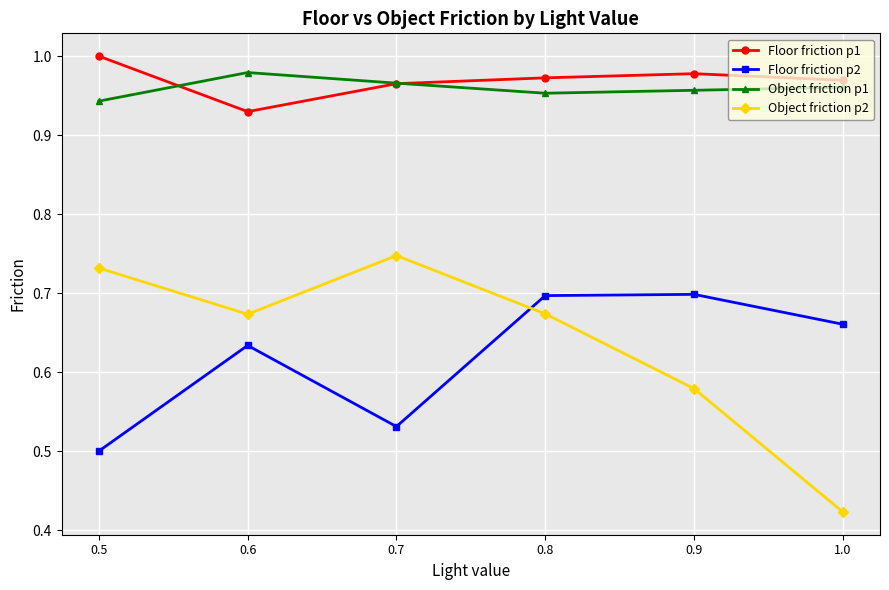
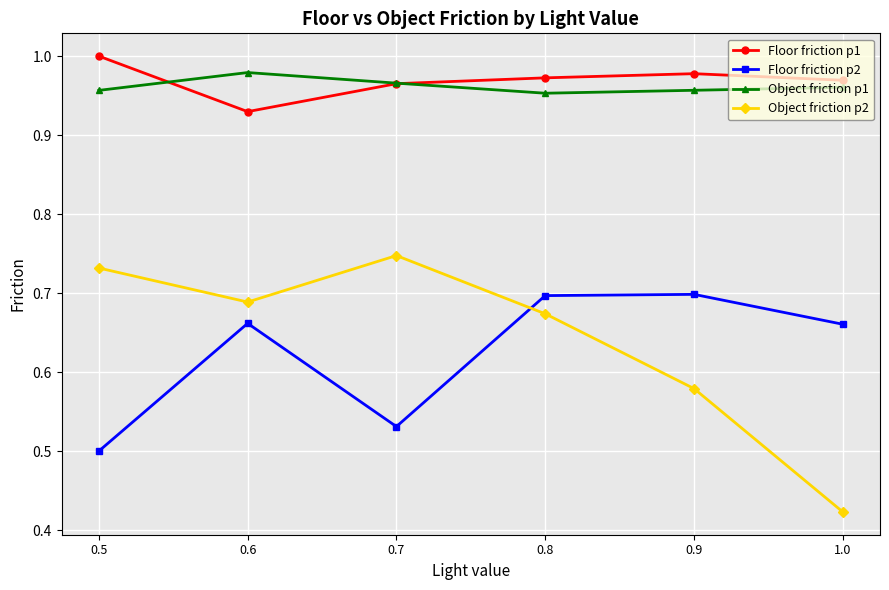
  {
    "Floor friction p1": {
      "0.5": 1.00,
      "0.6": 0.93,
      "0.8": 0.97,
      "0.9": 0.98
    },
    "Floor friction p2": {
      "0.5": 0.50,
-     "0.6": 0.63,
+     "0.6": 0.66,
      "0.7": 0.53,
      "0.8": 0.70,
      "0.9": 0.70,
      "1.0": 0.66
    },
    "Object friction p1": {
-     "0.5": 0.94,
+     "0.5": 0.96,
      "0.6": 0.98,
      "0.8": 0.95,
      "0.9": 0.96
    },
    "Object friction p2": {
      "0.5": 0.73,
-     "0.6": 0.67,
+     "0.6": 0.69,
      "0.7": 0.75,
      "0.8": 0.67,
      "0.9": 0.58,
      "1.0": 0.42
    }
  }
